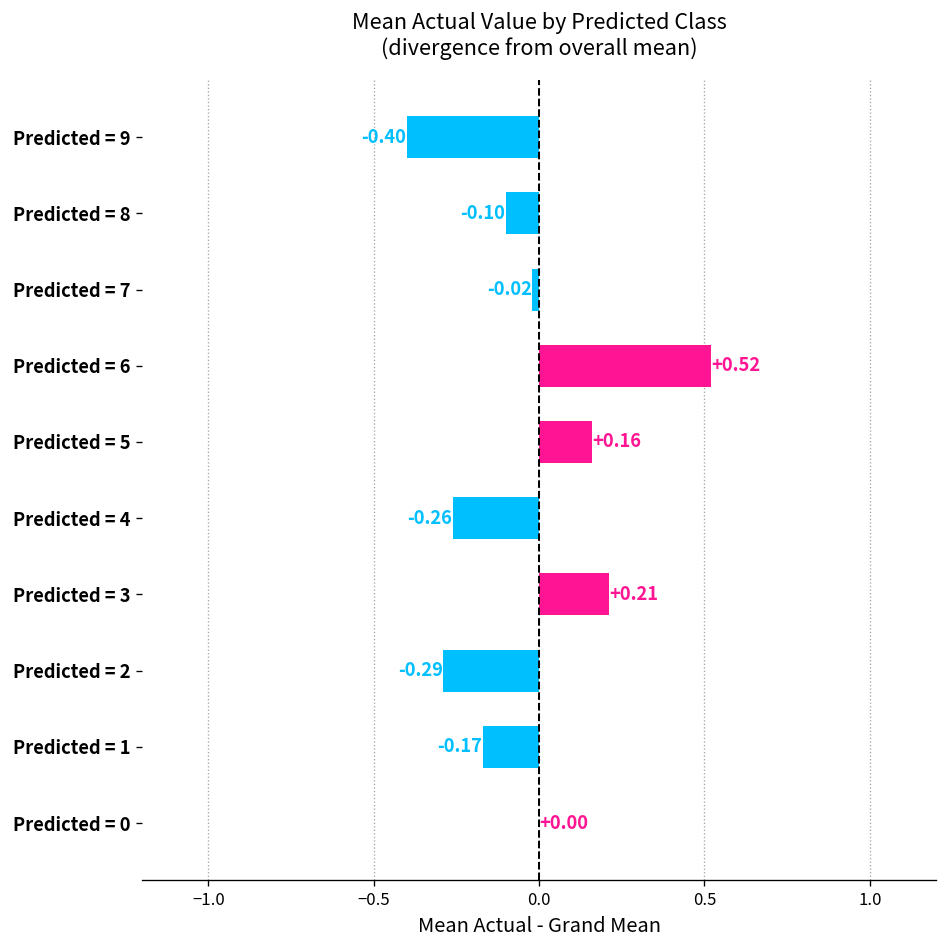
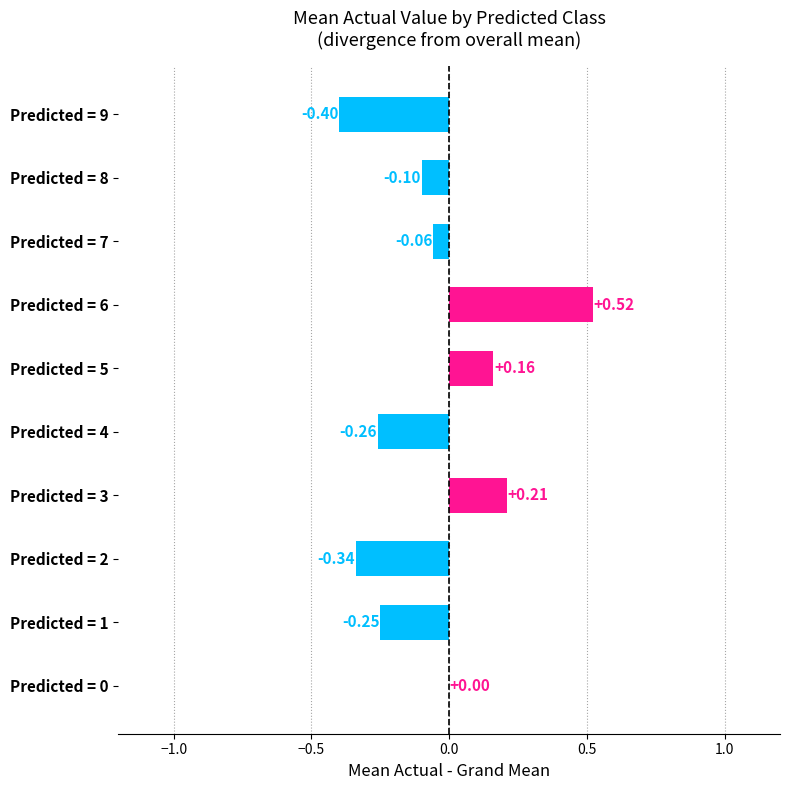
  {
    "Predicted = 9": "-0.40",
    "Predicted = 8": "-0.10",
-   "Predicted = 7": "-0.02",
+   "Predicted = 7": "-0.06",
    "Predicted = 6": "+0.52",
    "Predicted = 5": "+0.16",
    "Predicted = 4": "-0.26",
    "Predicted = 3": "+0.21",
-   "Predicted = 2": "-0.29",
-   "Predicted = 1": "-0.17",
+   "Predicted = 2": "-0.34",
+   "Predicted = 1": "-0.25",
    "Predicted = 0": "+0.00"
  }
